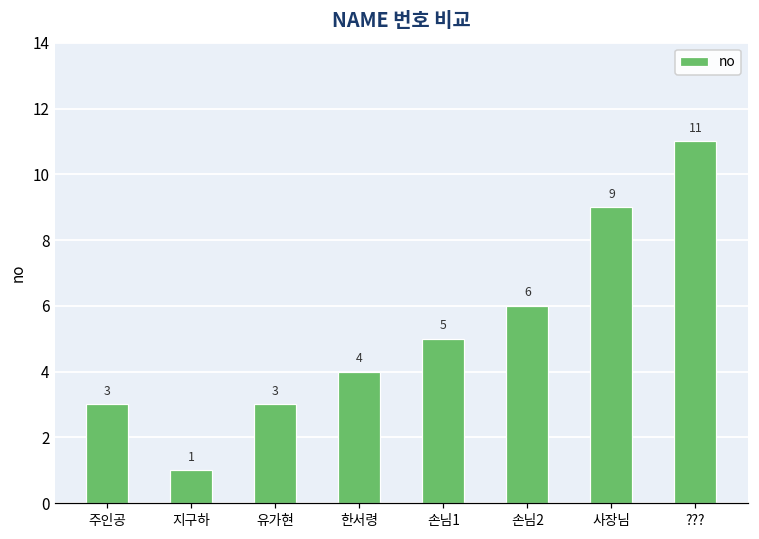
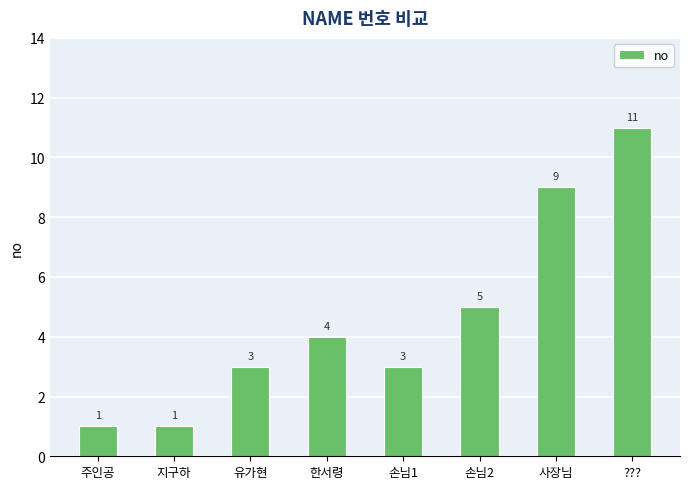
  {
-   "주인공": 3,
+   "주인공": 1,
    "지구하": 1,
    "유가현": 3,
    "한서령": 4,
-   "손님1": 5,
-   "손님2": 6,
+   "손님1": 3,
+   "손님2": 5,
    "사장님": 9,
    "???": 11
  }
